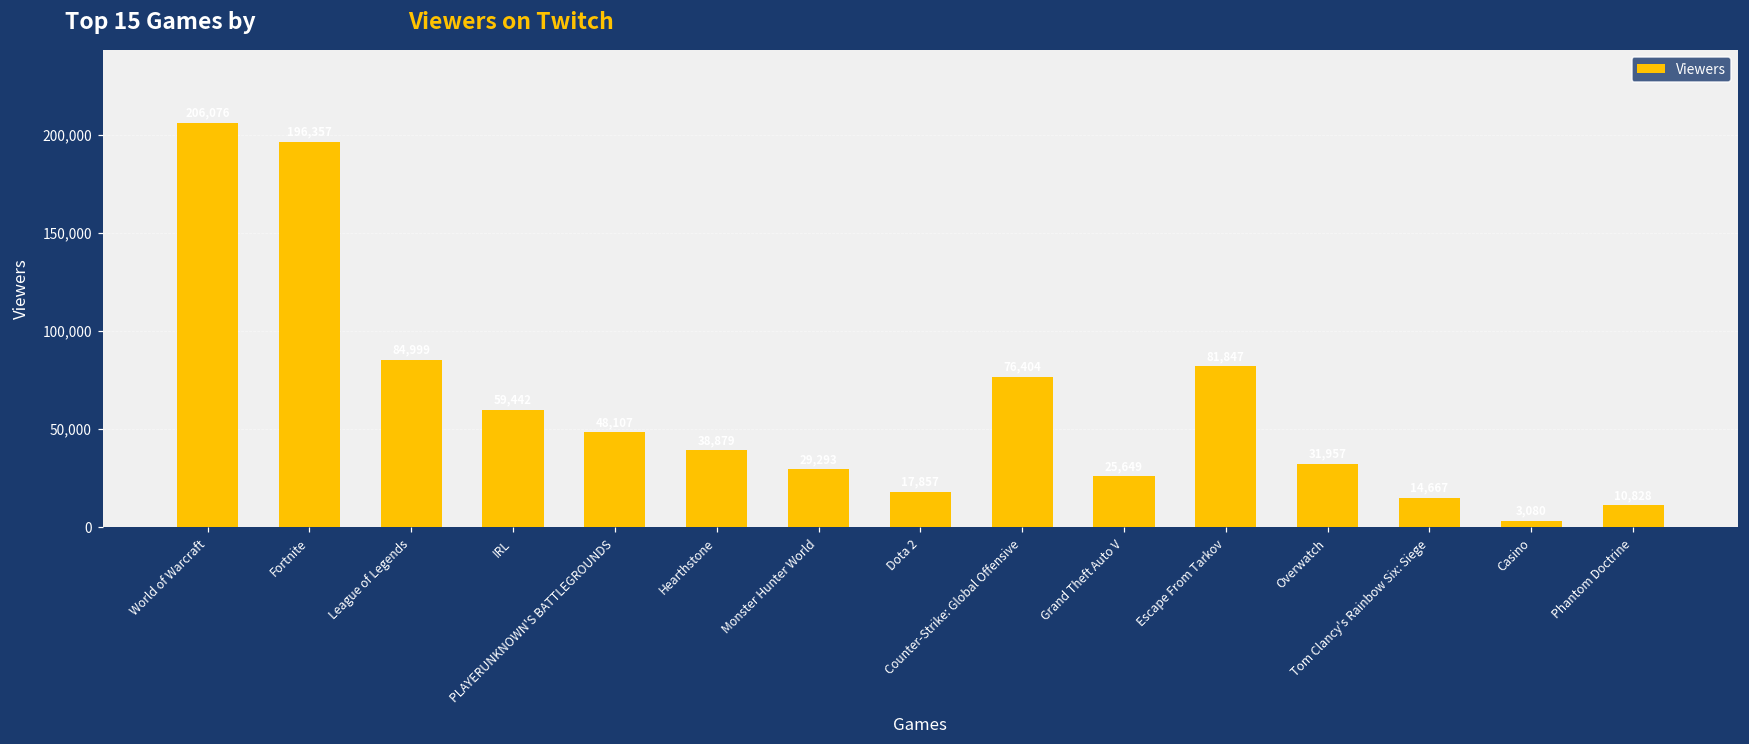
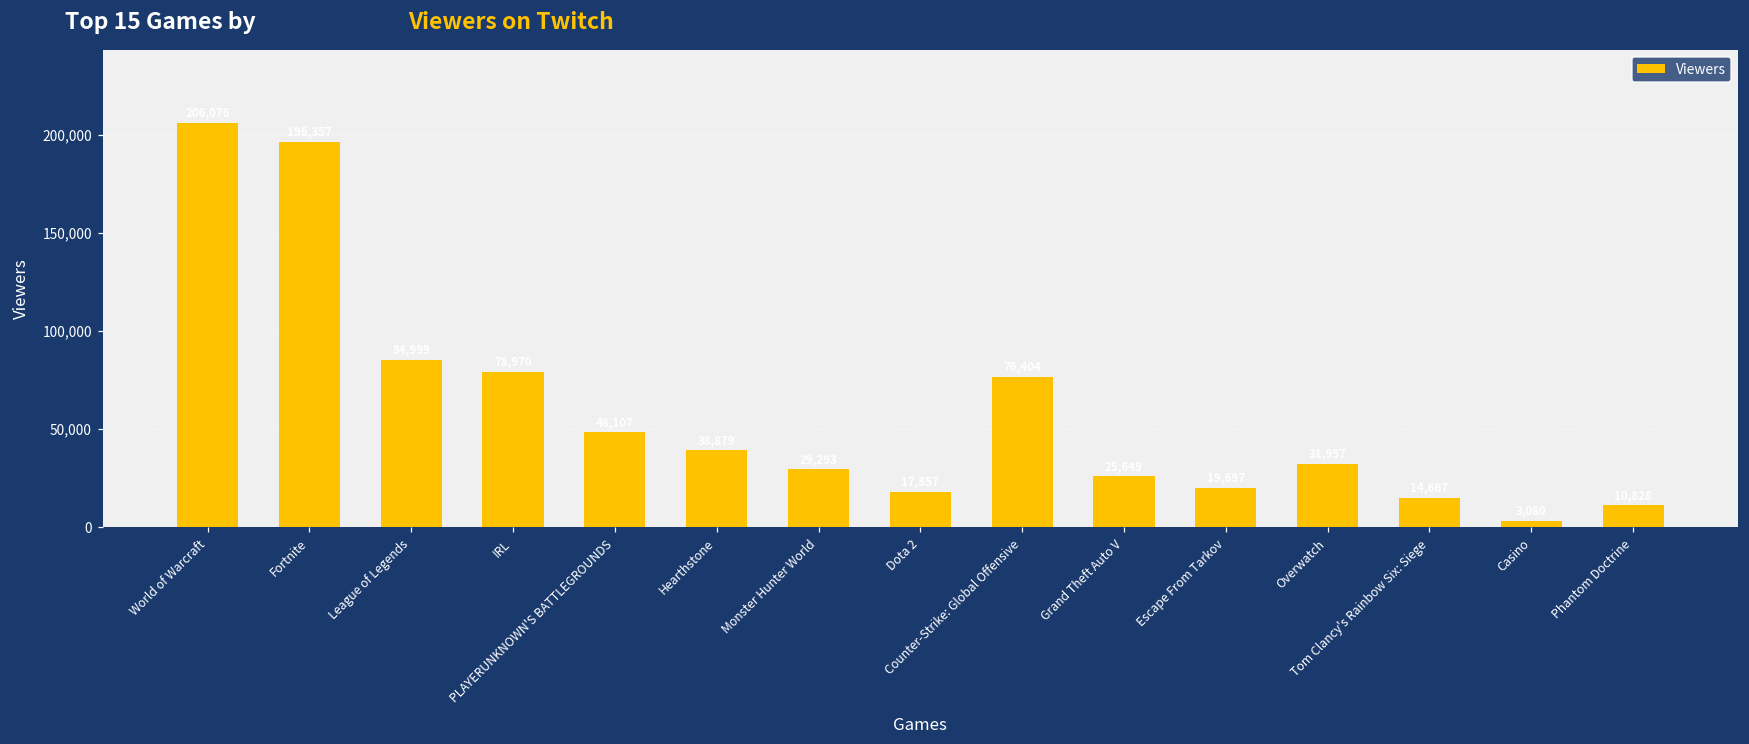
  {
    "World of Warcraft": "206,000",
    "Fortnite": "196,000",
    "League of Legends": "85,000",
-   "IRL": "59,000",
+   "IRL": "79,000",
    "PLAYERUNKNOWN'S BATTLEGROUNDS": "48,000",
    "Hearthstone": "39,000",
    "Monster Hunter World": "29,000",
    "Dota 2": "18,000",
    "Counter-Strike: Global Offensive": "76,000",
    "Grand Theft Auto V": "26,000",
-   "Escape From Tarkov": "82,000",
+   "Escape From Tarkov": "20,000",
    "Overwatch": "32,000",
    "Tom Clancy's Rainbow Six: Siege": "15,000",
    "Casino": "3,000",
    "Phantom Doctrine": "11,000"
  }
